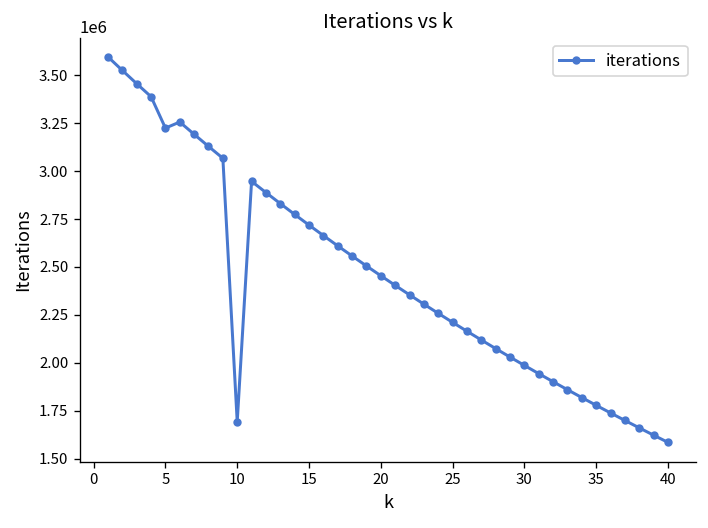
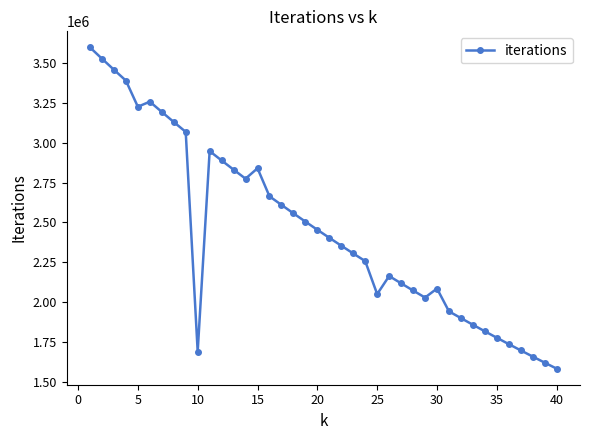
  {
    "5": 3220000,
    "10": 1690000,
-   "15": 2720000,
+   "15": 2840000,
    "20": 2450000,
-   "25": 2210000,
-   "30": 1990000,
+   "25": 2050000,
+   "30": 2090000,
    "35": 1780000,
    "40": 1590000
  }
